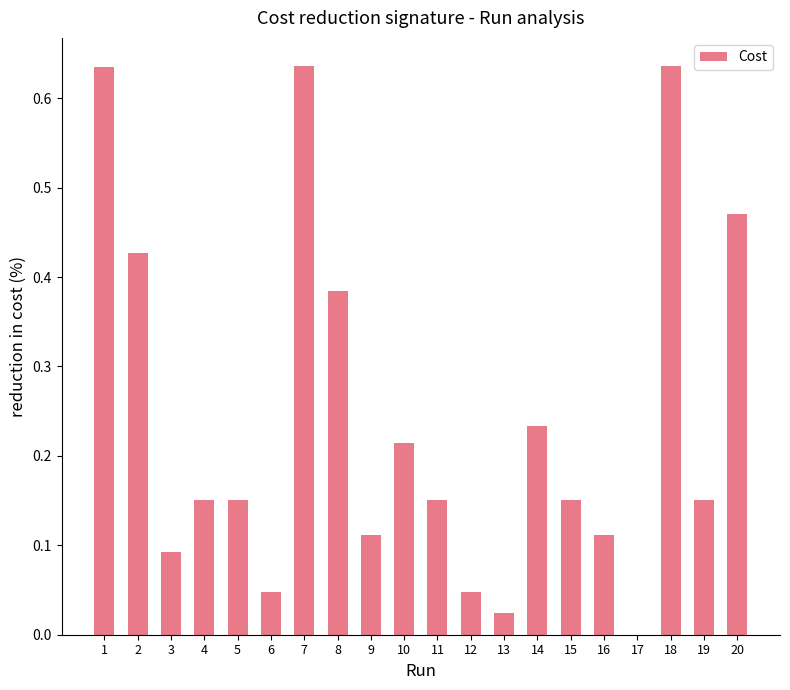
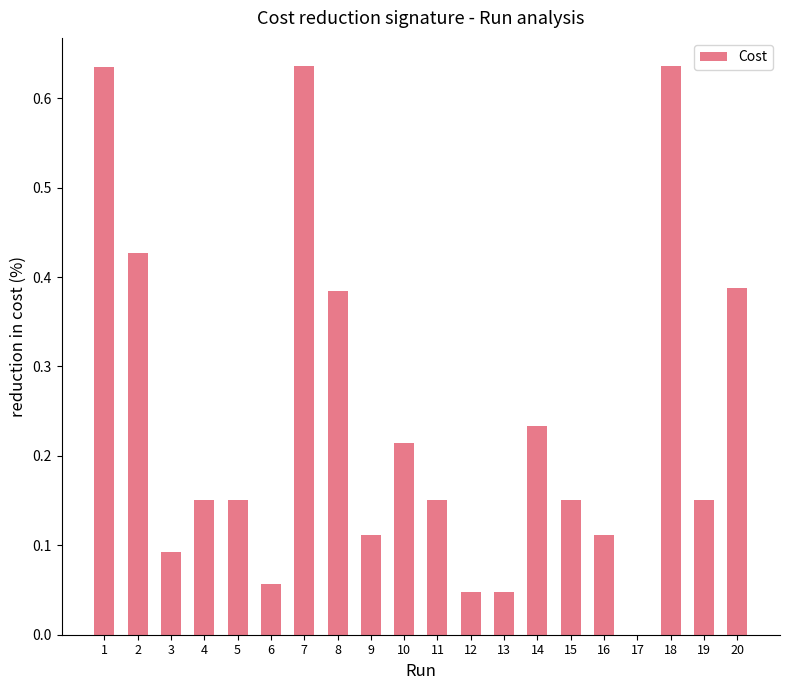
  {
    "1": 0.63,
    "2": 0.43,
    "3": 0.09,
    "4": 0.15,
    "5": 0.15,
-   "6": 0.05,
+   "6": 0.06,
    "7": 0.64,
    "8": 0.38,
    "9": 0.11,
    "10": 0.21,
    "11": 0.15,
    "12": 0.05,
-   "13": 0.02,
+   "13": 0.05,
    "14": 0.23,
    "15": 0.15,
    "16": 0.11,
    "17": 0.00,
    "18": 0.64,
    "19": 0.15,
-   "20": 0.47
+   "20": 0.39
  }
